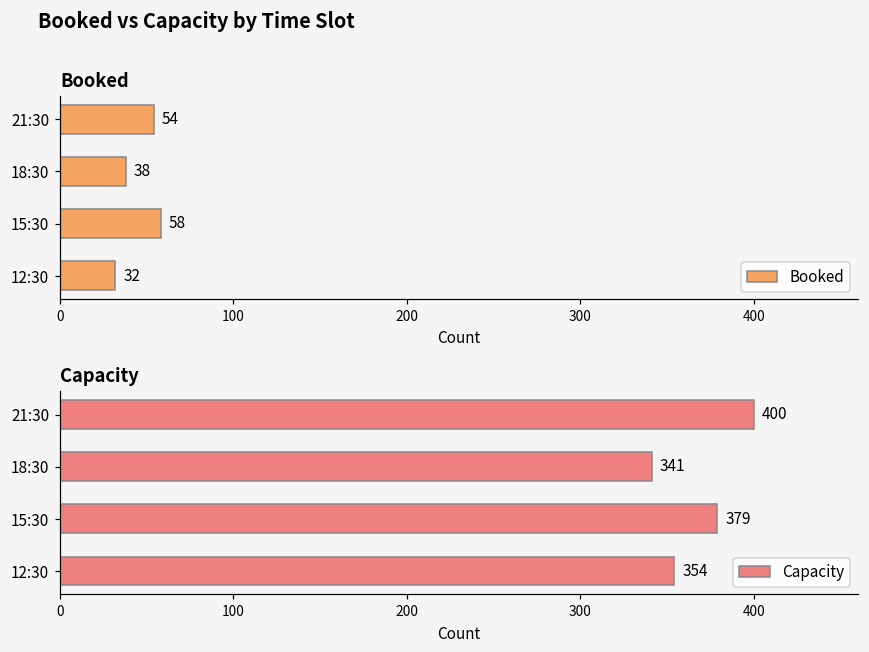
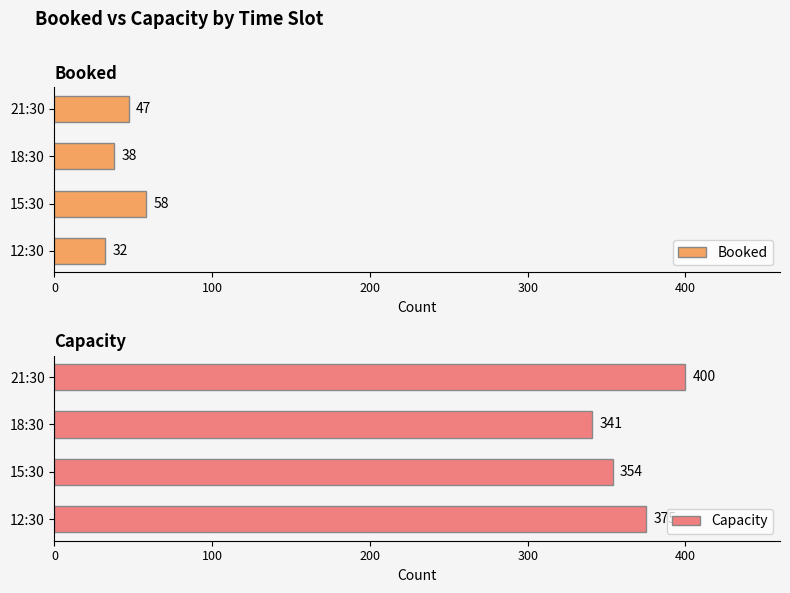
  {
    "Booked": {
-     "21:30": 54,
+     "21:30": 47,
      "18:30": 38,
      "15:30": 58,
      "12:30": 32
    },
    "Capacity": {
      "21:30": 400,
      "18:30": 341,
-     "15:30": 379,
-     "12:30": 354
+     "15:30": 354,
+     "12:30": 375
    }
  }
